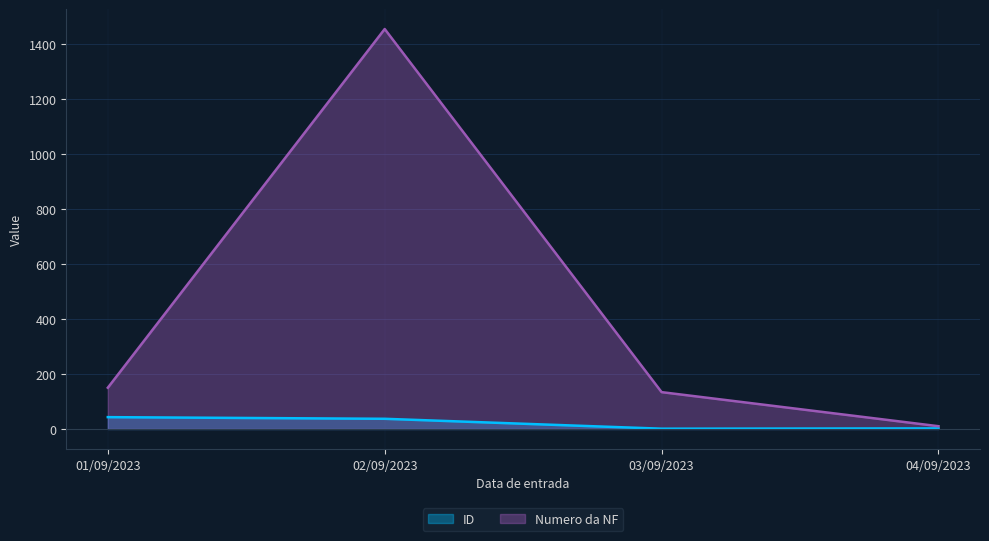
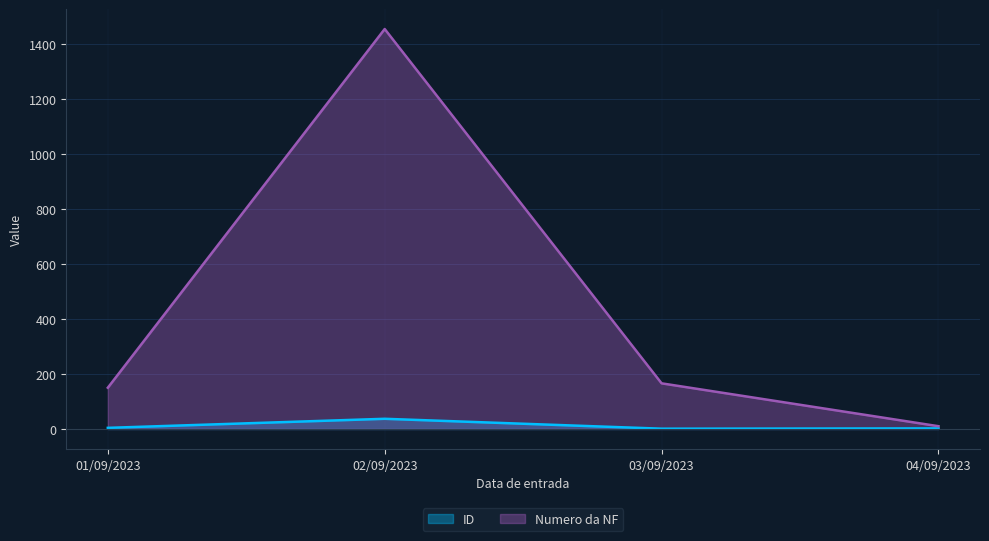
  {
    "ID": {
-     "01/09/2023": 40,
+     "01/09/2023": 0,
      "02/09/2023": 40,
      "03/09/2023": 0
    },
    "Numero da NF": {
      "01/09/2023": 150,
      "02/09/2023": 1460,
-     "03/09/2023": 130
+     "03/09/2023": 170
    }
  }
